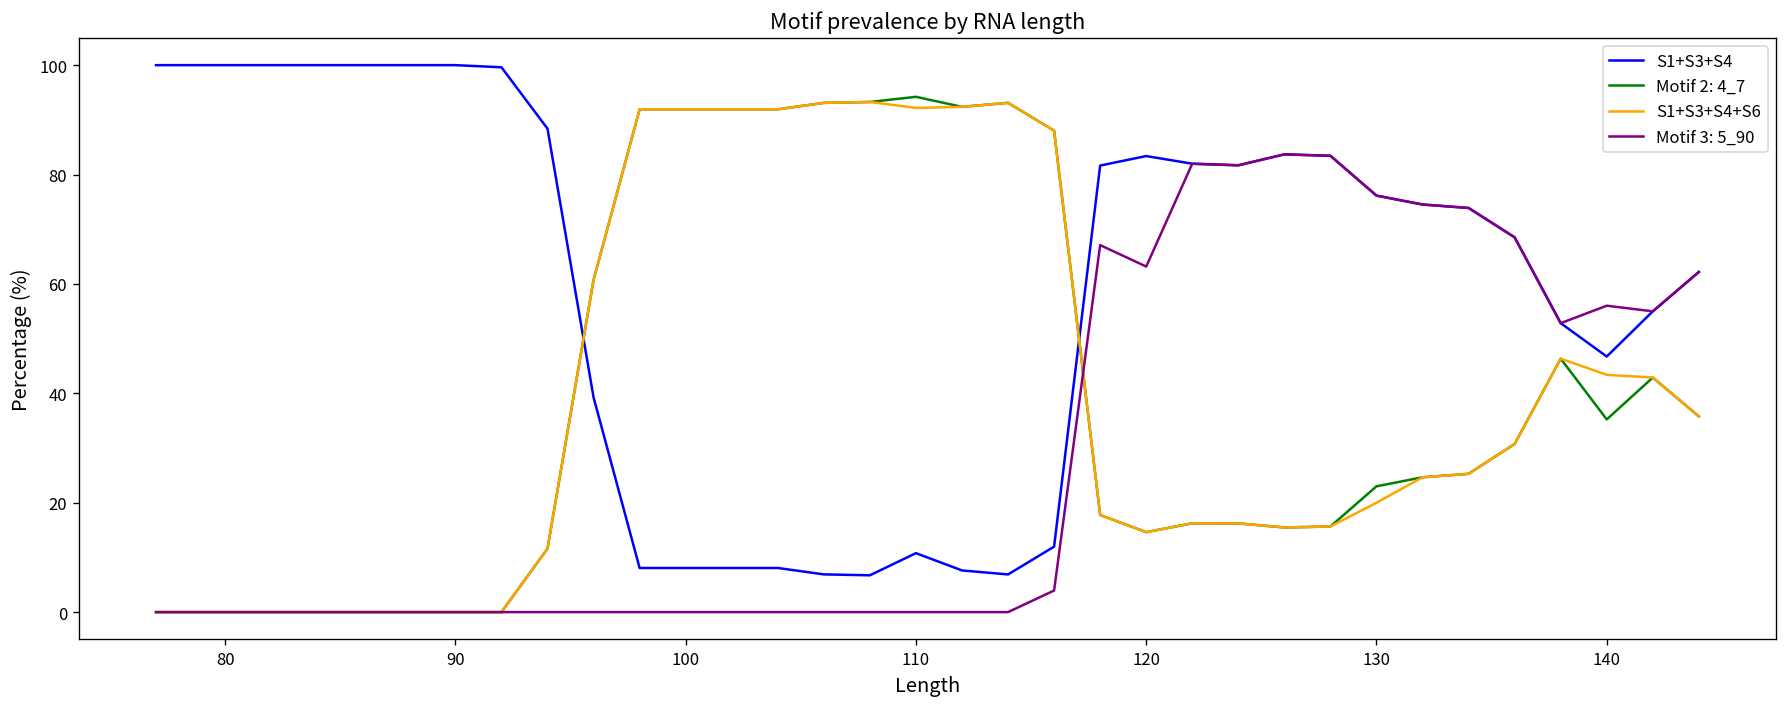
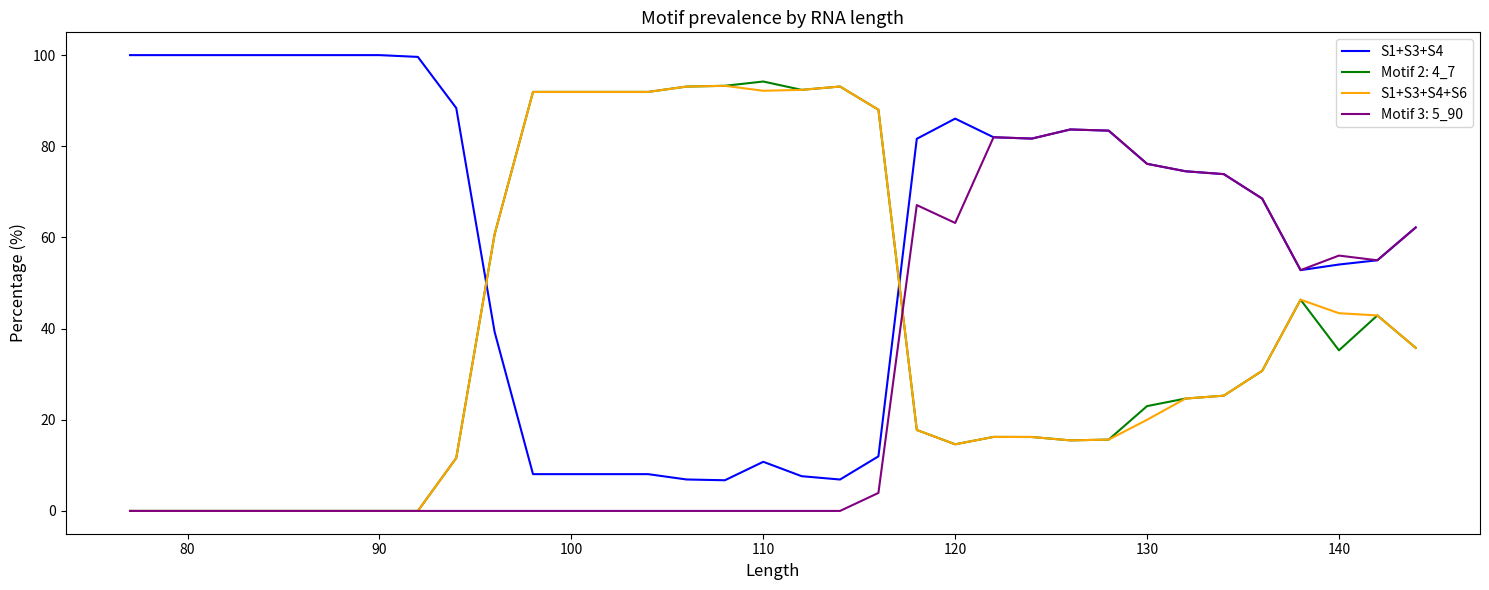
  {
    "S1+S3+S4": {
      "80": 100,
      "90": 100,
      "100": 8,
      "110": 11,
-     "120": 83,
-     "140": 47
+     "120": 86,
+     "140": 54
    },
    "Motif 2: 4_7": {
      "110": 94,
      "130": 23,
      "140": 35
    },
    "S1+S3+S4+S6": {
      "110": 92,
      "130": 20,
      "140": 43
    },
    "Motif 3: 5_90": {
      "100": 0,
      "110": 0,
      "120": 63,
      "140": 56
    }
  }
